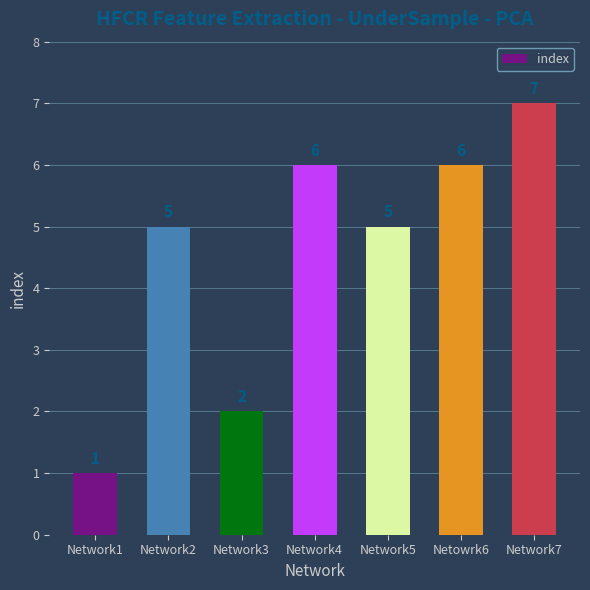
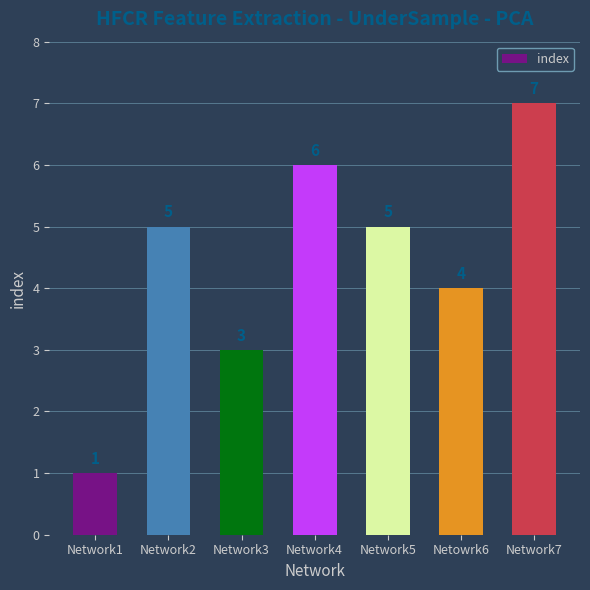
  {
    "Network1": 1,
    "Network2": 5,
-   "Network3": 2,
+   "Network3": 3,
    "Network4": 6,
    "Network5": 5,
-   "Netowrk6": 6,
+   "Netowrk6": 4,
    "Network7": 7
  }
